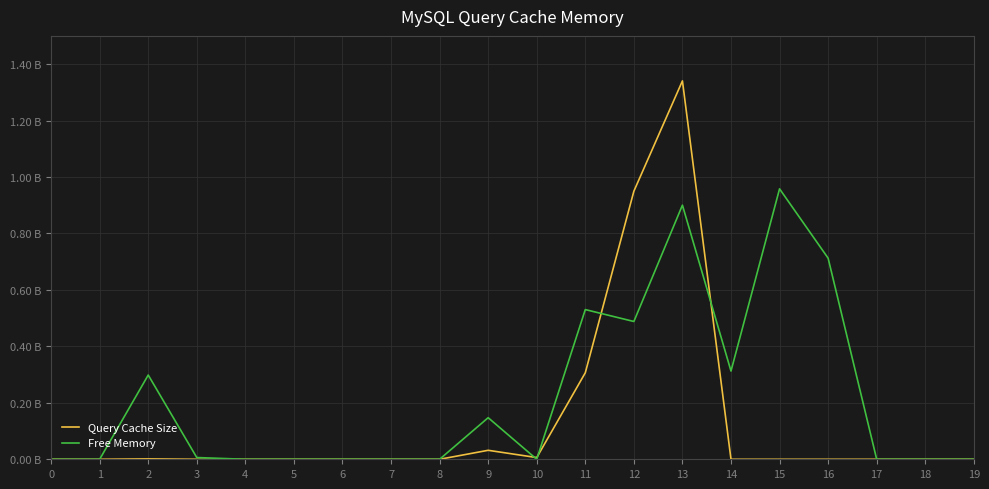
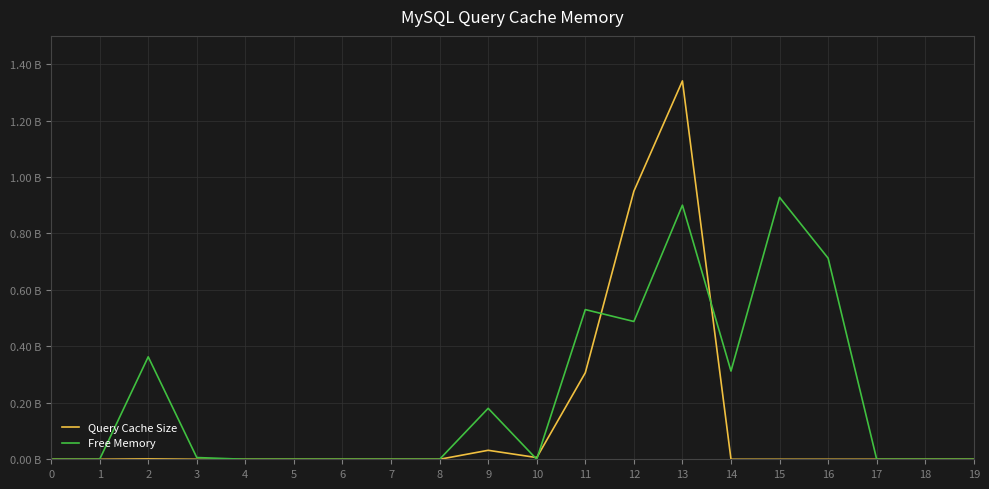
  {
    "Query Cache Size": {
      "2": 0,
      "9": 30000000,
      "11": 310000000,
      "12": 950000000,
      "13": 1340000000,
      "14": 0,
      "15": 0,
      "16": 0
    },
    "Free Memory": {
-     "2": 300000000,
-     "9": 150000000,
+     "2": 360000000,
+     "9": 180000000,
      "11": 530000000,
      "12": 490000000,
      "13": 900000000,
      "14": 310000000,
-     "15": 960000000,
+     "15": 930000000,
      "16": 710000000
    }
  }
